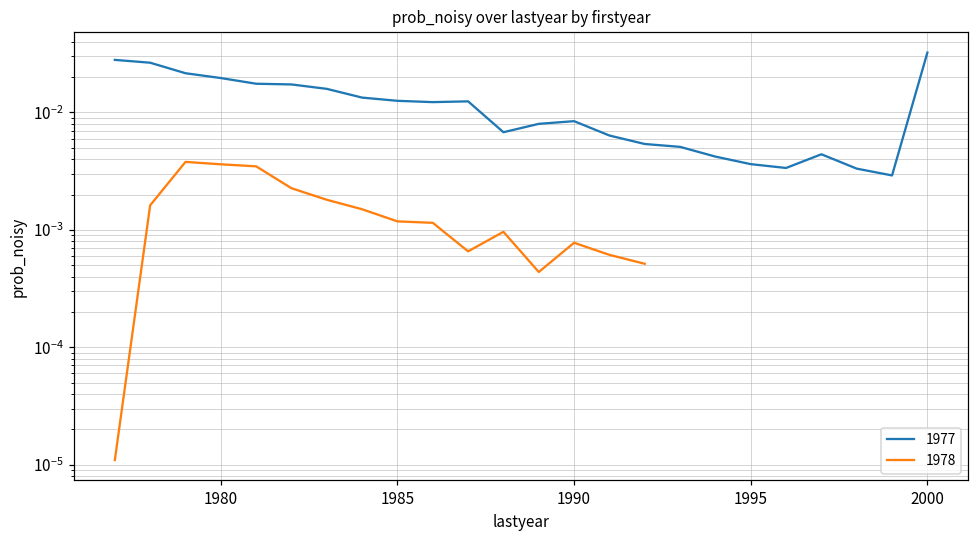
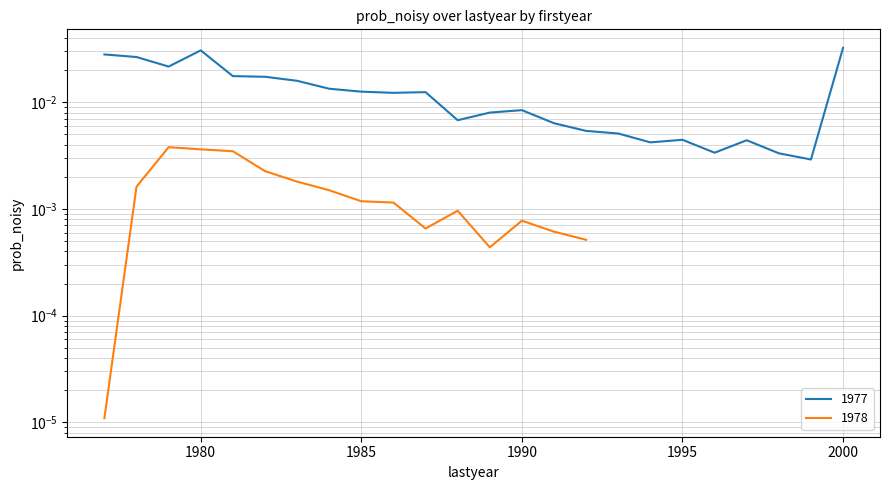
  {
    "1977": {
-     "1980": 0.020,
+     "1980": 0.031,
      "1985": 0.013,
      "1990": 0.008,
-     "1995": 0.0036,
+     "1995": 0.0044,
      "2000": 0.032
    },
    "1978": {
      "1980": 0.0036,
      "1985": 0.0012,
      "1990": 0.0008
    }
  }
